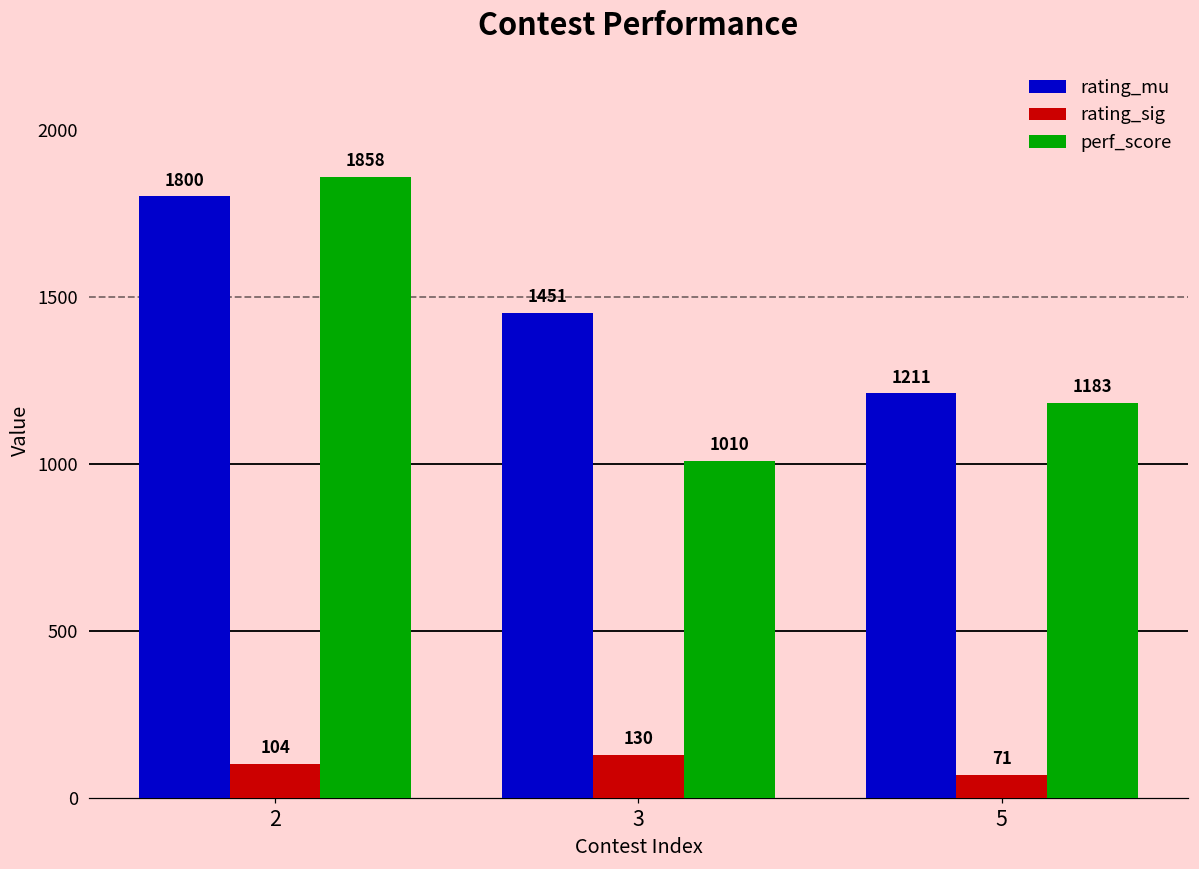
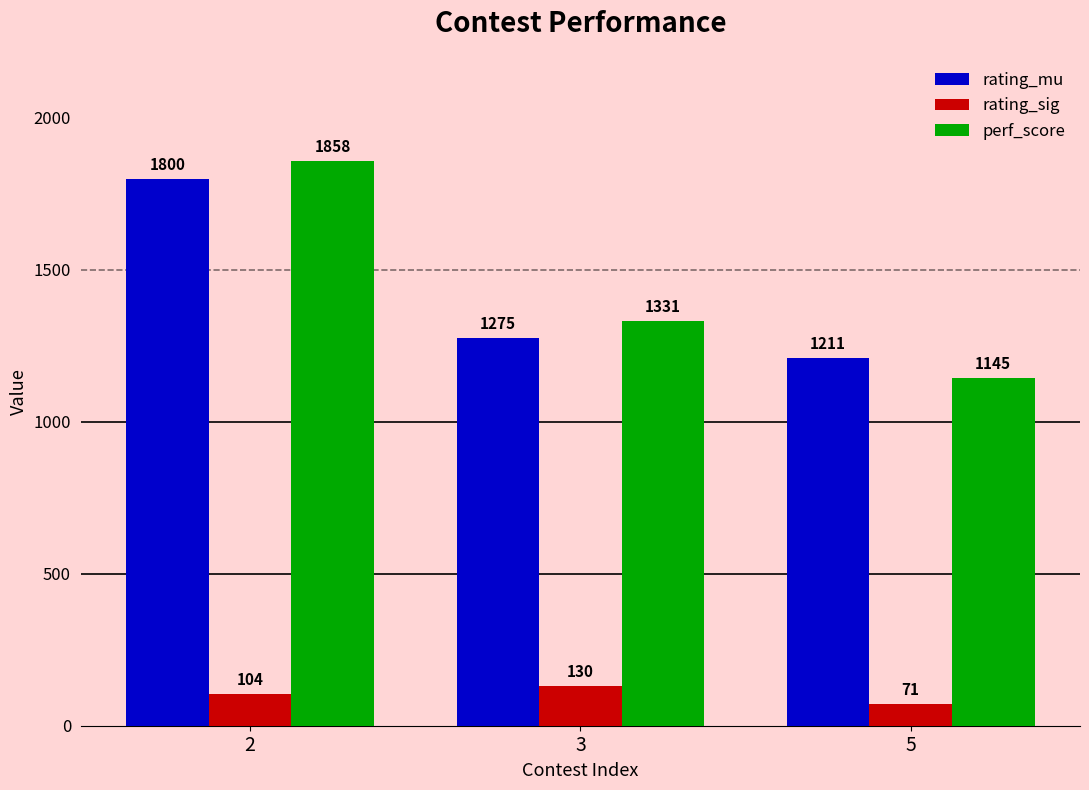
  {
    "rating_mu": {
      "2": 1800,
-     "3": 1451,
+     "3": 1275,
      "5": 1211
    },
    "rating_sig": {
      "2": 104,
      "3": 130,
      "5": 71
    },
    "perf_score": {
      "2": 1858,
-     "3": 1010,
-     "5": 1183
+     "3": 1331,
+     "5": 1145
    }
  }
